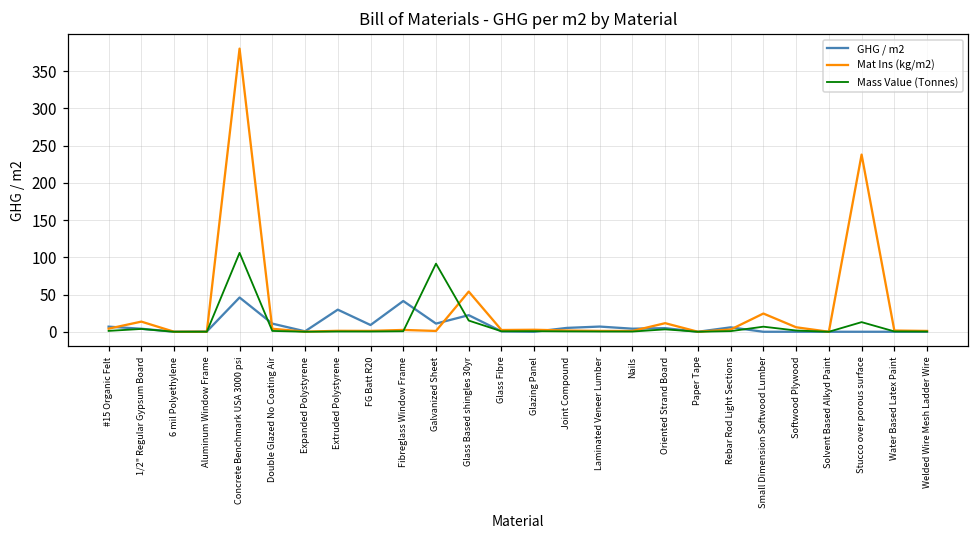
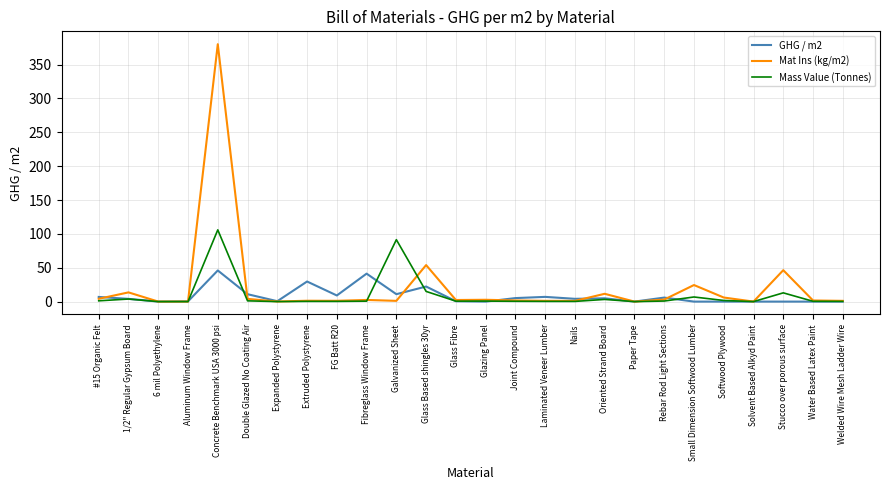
  {
    "GHG / m2": {
      "Concrete Benchmark USA 3000 psi": 50,
      "Double Glazed No Coating Air": 10,
      "Extruded Polystyrene": 30,
      "FG Batt R20": 10,
      "Fibreglass Window Frame": 40,
      "Galvanized Sheet": 10,
      "Glass Based shingles 30yr": 20,
      "Laminated Veneer Lumber": 10,
      "Small Dimension Softwood Lumber": 0,
      "Stucco over porous surface": 0
    },
    "Mat Ins (kg/m2)": {
      "1/2\" Regular Gypsum Board": 10,
      "Concrete Benchmark USA 3000 psi": 380,
      "Galvanized Sheet": 0,
      "Glass Based shingles 30yr": 50,
      "Oriented Strand Board": 10,
      "Small Dimension Softwood Lumber": 20,
      "Softwood Plywood": 10,
-     "Stucco over porous surface": 240
+     "Stucco over porous surface": 50
    },
    "Mass Value (Tonnes)": {
      "Concrete Benchmark USA 3000 psi": 110,
      "Galvanized Sheet": 90,
      "Glass Based shingles 30yr": 20,
      "Small Dimension Softwood Lumber": 10,
      "Stucco over porous surface": 10
    }
  }
